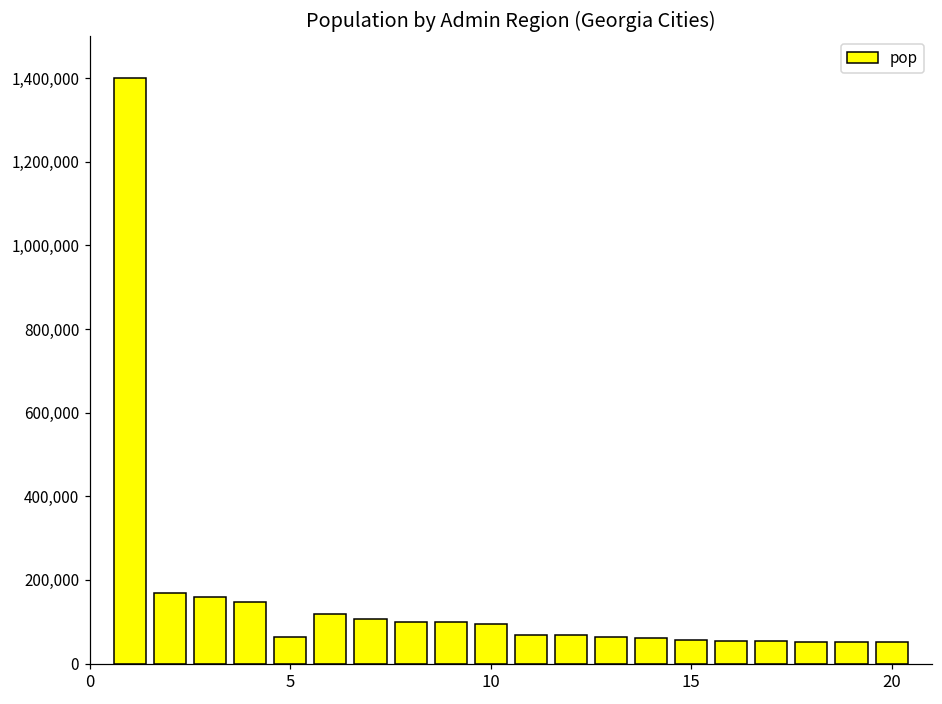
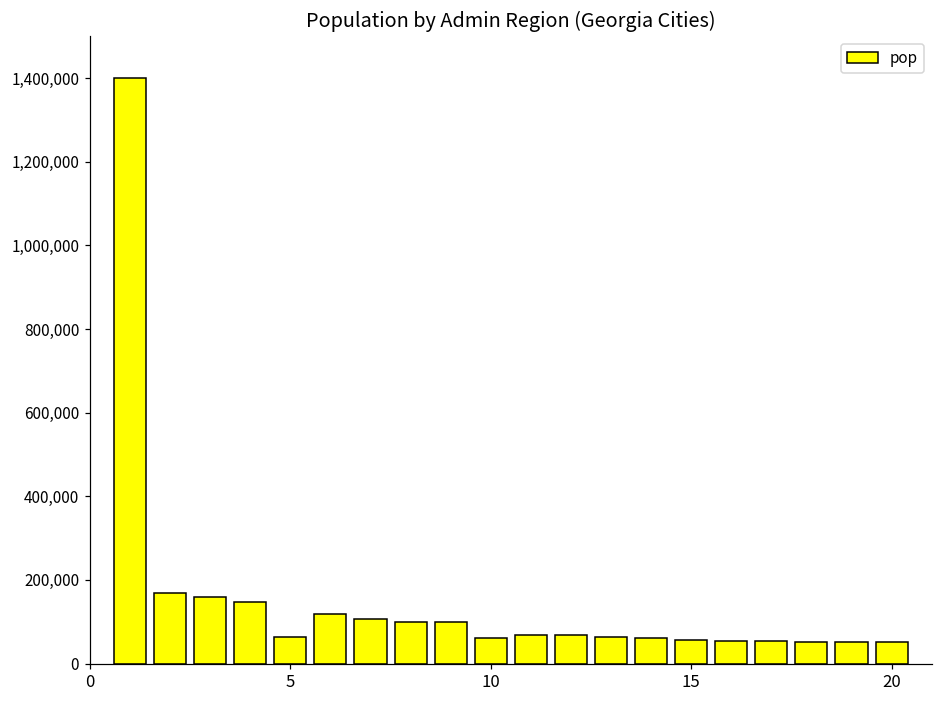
  {
    "5": "60,000",
-   "10": "90,000",
+   "10": "60,000",
    "15": "60,000",
    "20": "50,000"
  }
